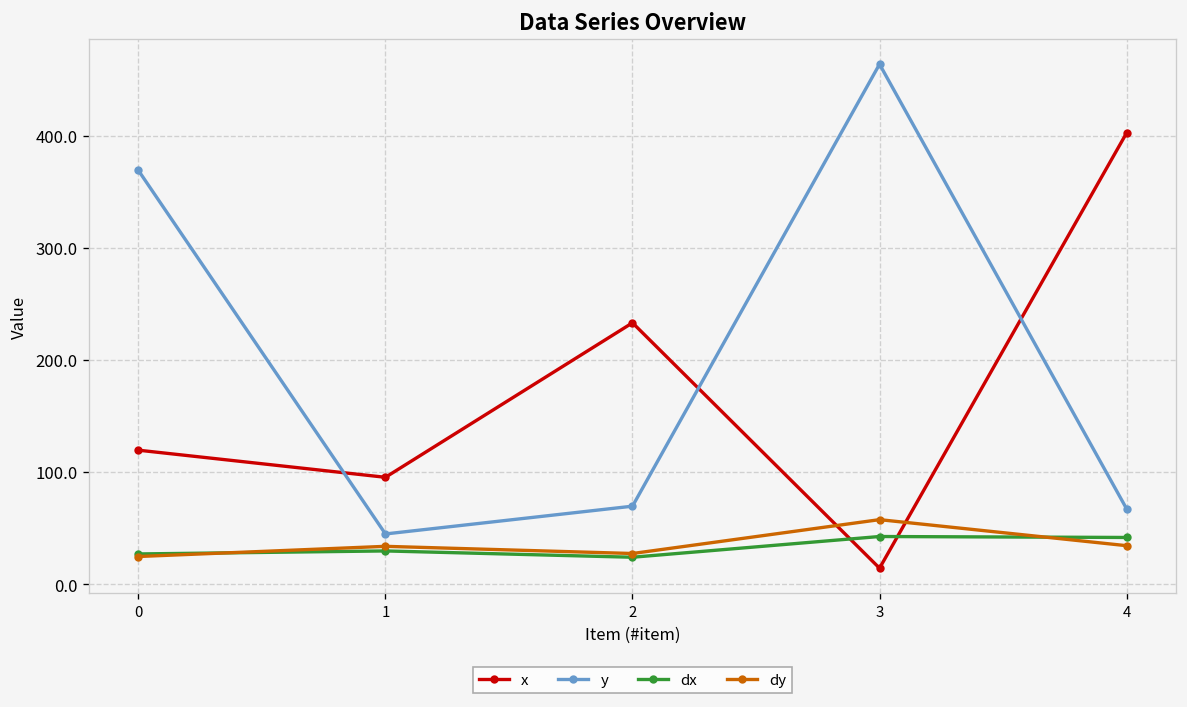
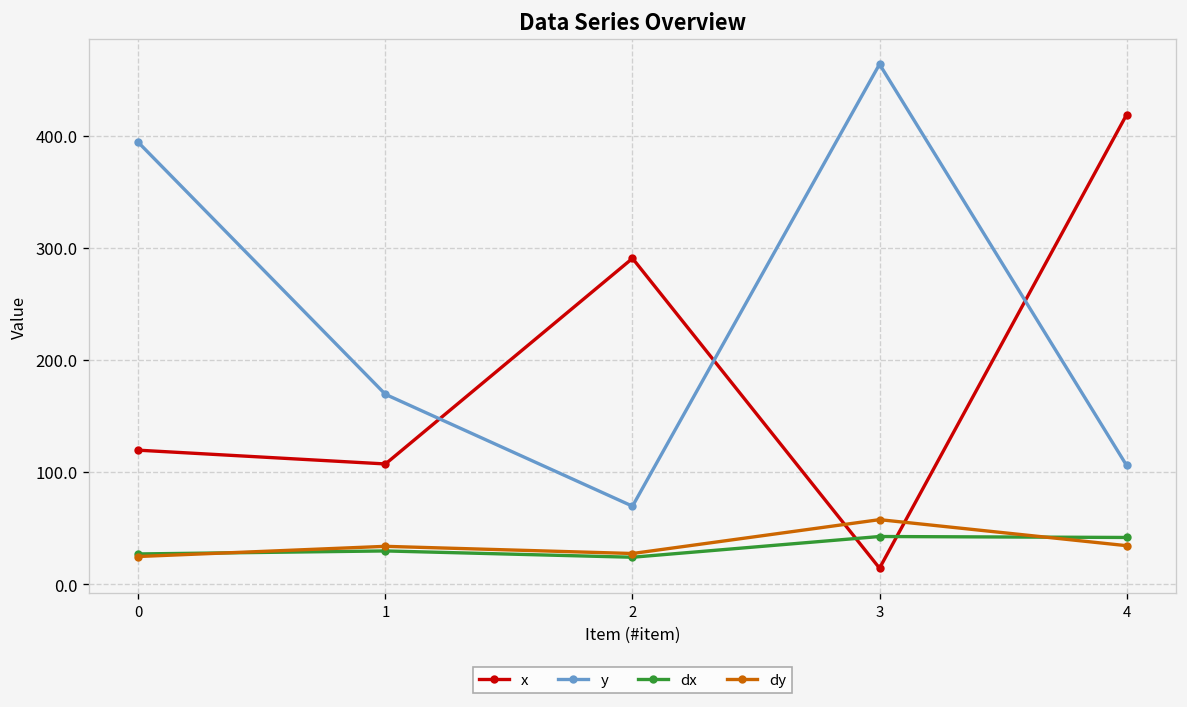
  {
    "x": {
      "0": 120,
-     "1": 100,
-     "2": 230,
+     "1": 110,
+     "2": 290,
      "3": 10,
-     "4": 400
+     "4": 420
    },
    "y": {
-     "0": 370,
-     "1": 40,
+     "0": 390,
+     "1": 170,
      "2": 70,
      "3": 460,
-     "4": 70
+     "4": 110
    },
    "dx": {
      "1": 30,
      "2": 20,
      "3": 40,
      "4": 40
    },
    "dy": {
      "1": 30,
      "2": 30,
      "3": 60,
      "4": 30
    }
  }
